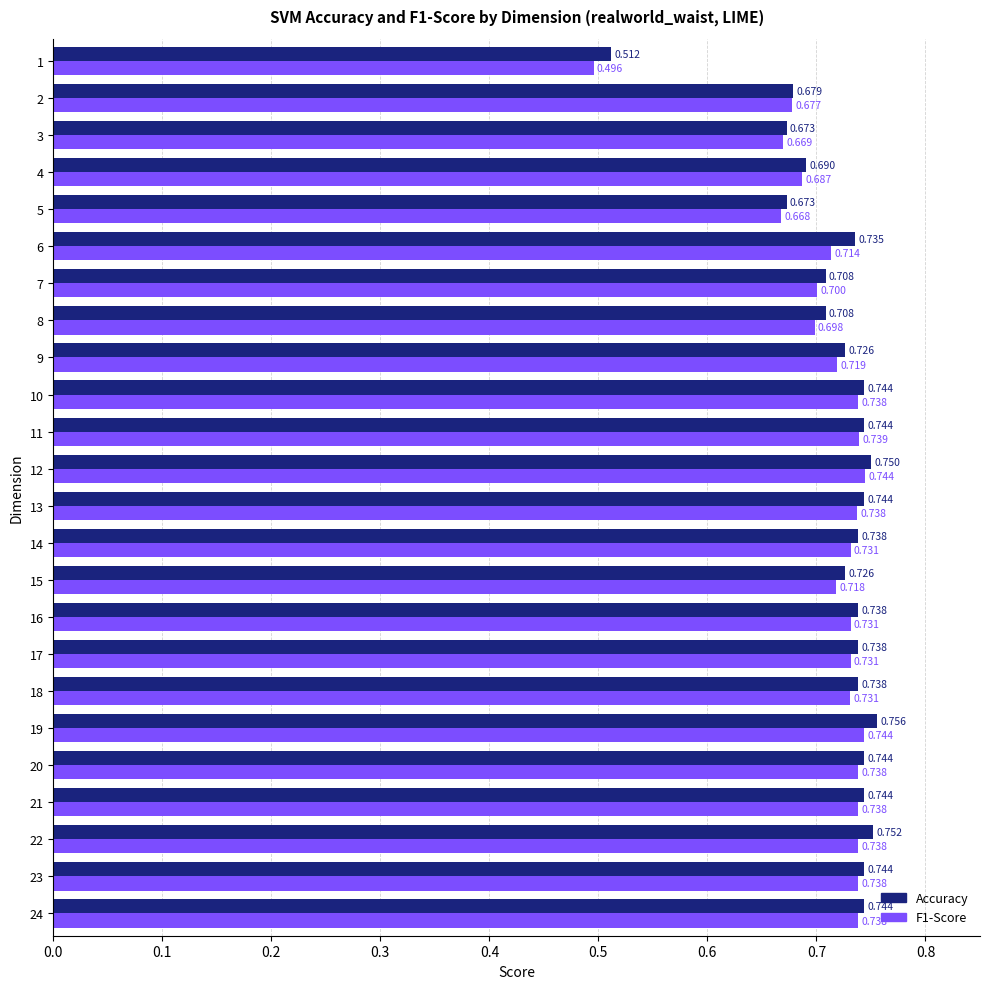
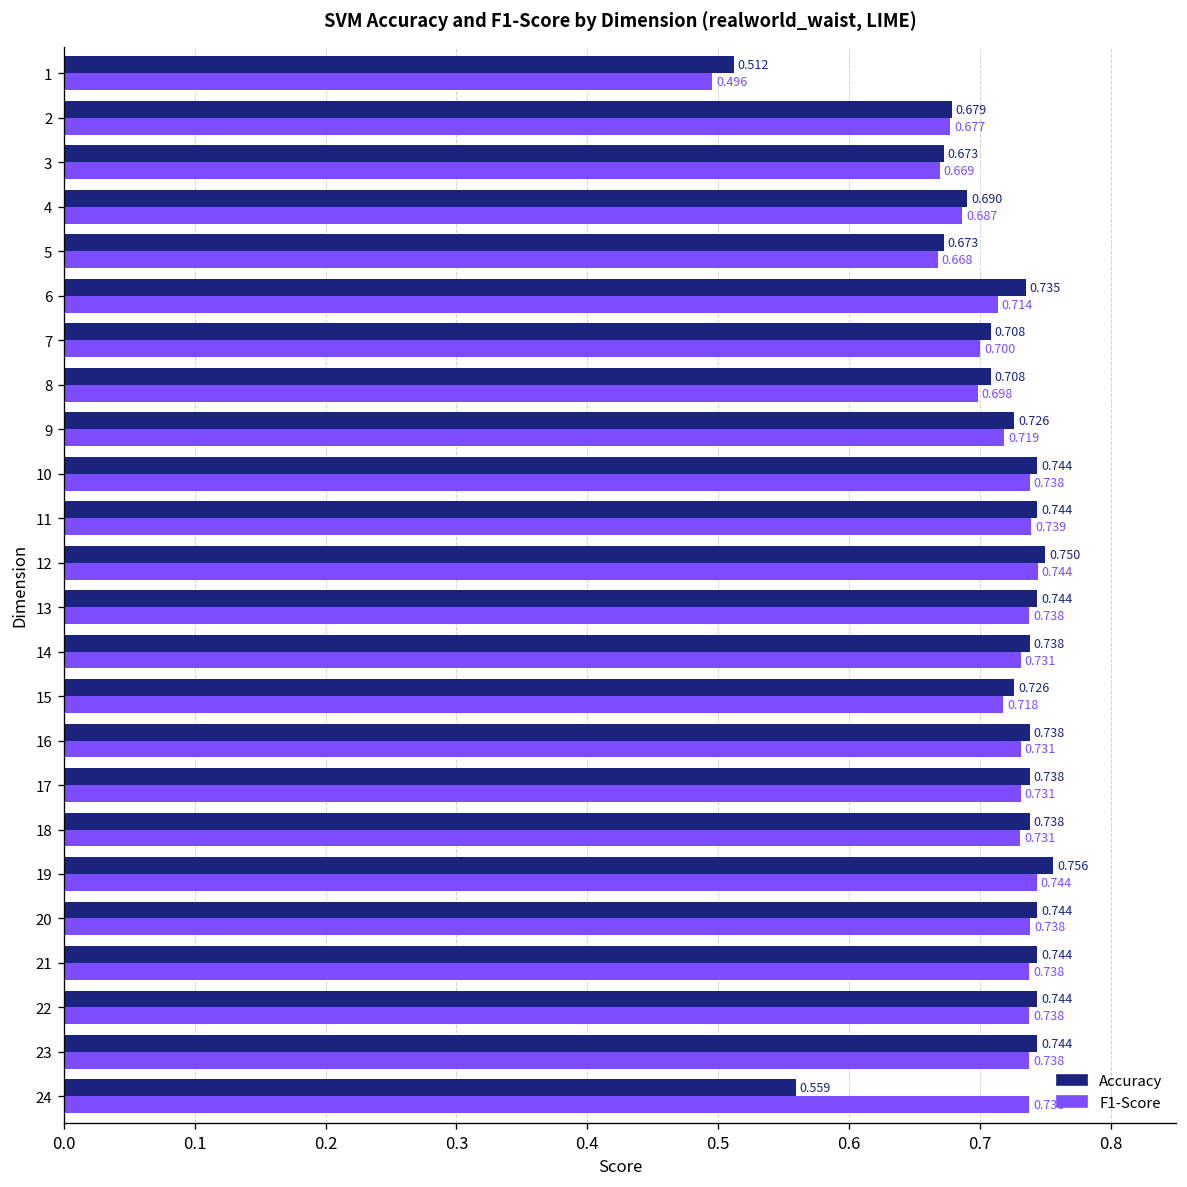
  {
    "Accuracy": {
      "1": 0.512,
      "2": 0.679,
      "3": 0.673,
      "4": 0.690,
      "5": 0.673,
      "6": 0.735,
      "7": 0.708,
      "8": 0.708,
      "9": 0.726,
      "10": 0.744,
      "11": 0.744,
      "12": 0.750,
      "13": 0.744,
      "14": 0.738,
      "15": 0.726,
      "16": 0.738,
      "17": 0.738,
      "18": 0.738,
      "19": 0.756,
      "20": 0.744,
      "21": 0.744,
-     "22": 0.752,
+     "22": 0.744,
      "23": 0.744,
-     "24": 0.744
+     "24": 0.559
    },
    "F1-Score": {
      "1": 0.496,
      "2": 0.677,
      "3": 0.669,
      "4": 0.687,
      "5": 0.668,
      "6": 0.714,
      "7": 0.700,
      "8": 0.698,
      "9": 0.719,
      "10": 0.738,
      "11": 0.739,
      "12": 0.744,
      "13": 0.738,
      "14": 0.731,
      "15": 0.718,
      "16": 0.731,
      "17": 0.731,
      "18": 0.731,
      "19": 0.744,
      "20": 0.738,
      "21": 0.738,
      "22": 0.738,
      "23": 0.738,
      "24": 0.738
    }
  }
